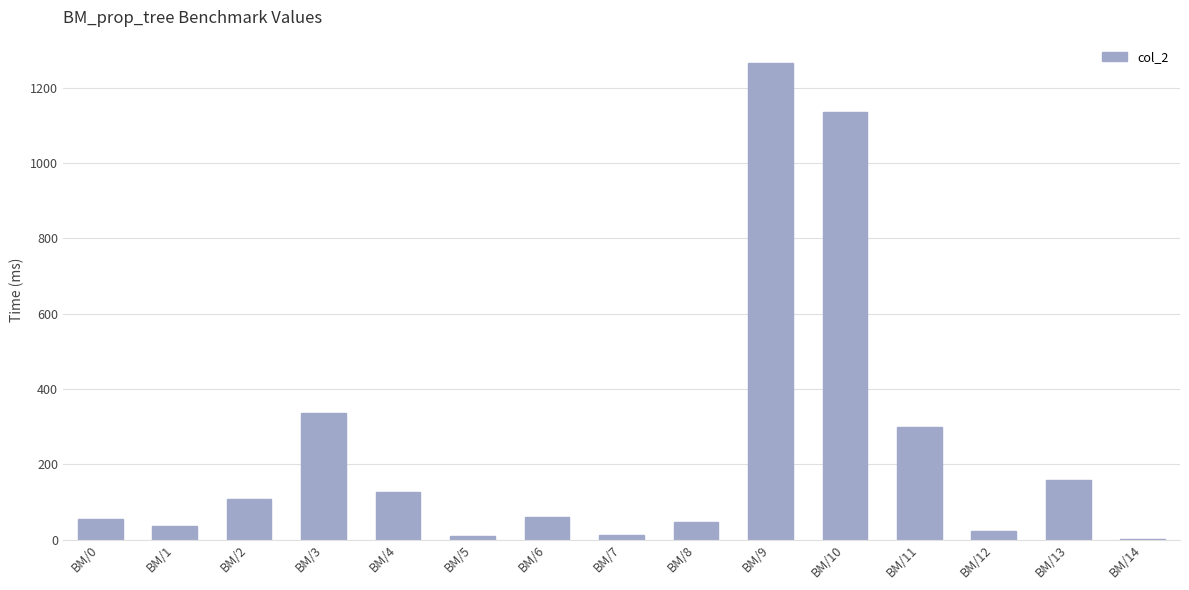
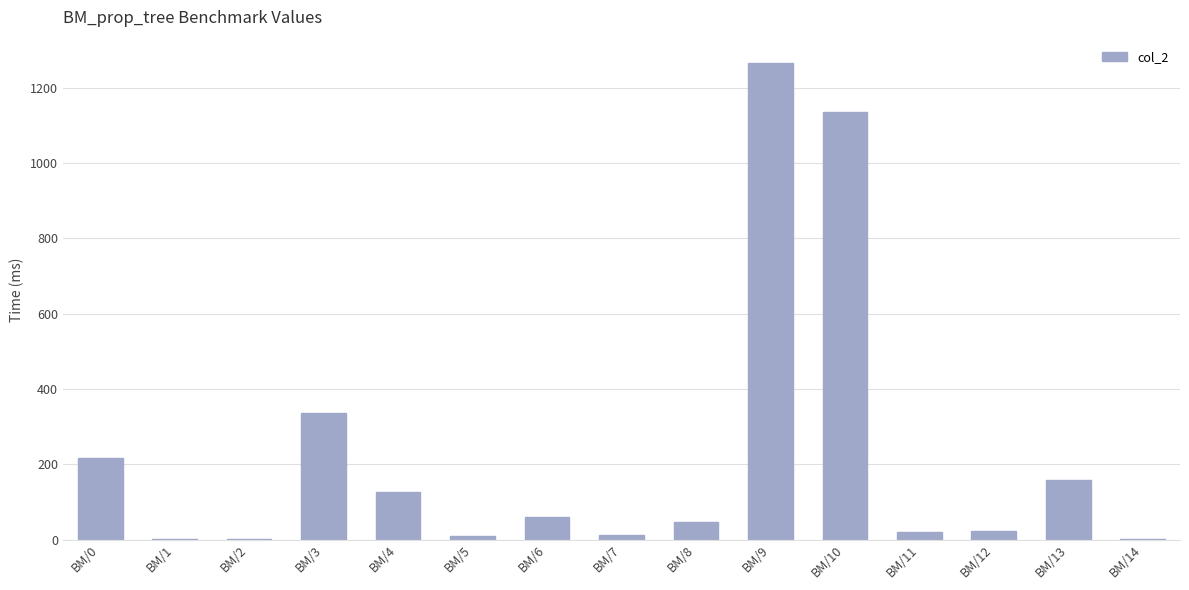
  {
-   "BM/0": 60,
-   "BM/1": 40,
-   "BM/2": 110,
+   "BM/0": 220,
+   "BM/1": 0,
+   "BM/2": 0,
    "BM/3": 340,
    "BM/4": 130,
    "BM/5": 10,
    "BM/6": 60,
    "BM/7": 10,
    "BM/8": 50,
    "BM/9": 1260,
    "BM/10": 1140,
-   "BM/11": 300,
+   "BM/11": 20,
    "BM/12": 20,
    "BM/13": 160
  }
